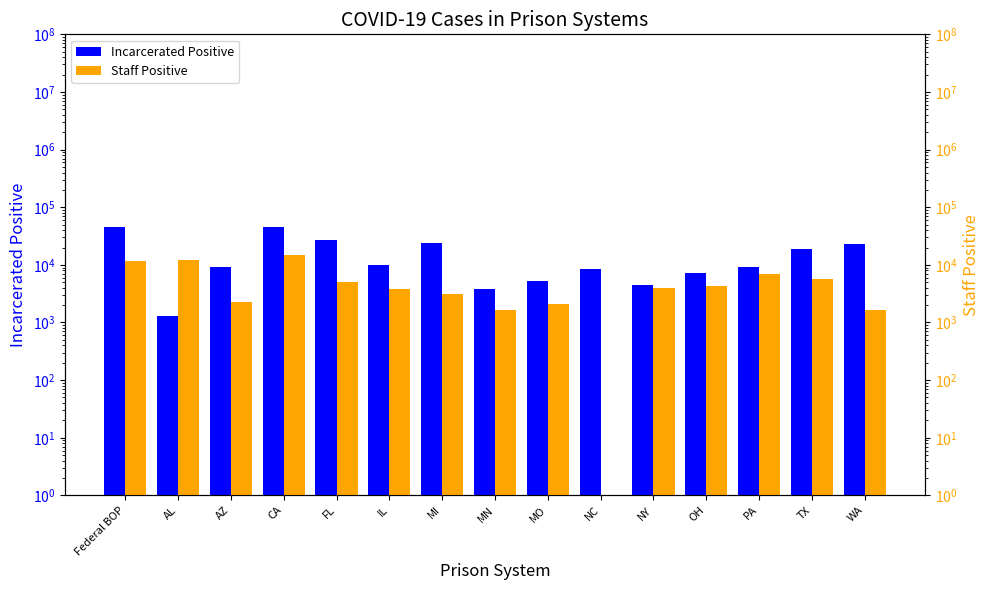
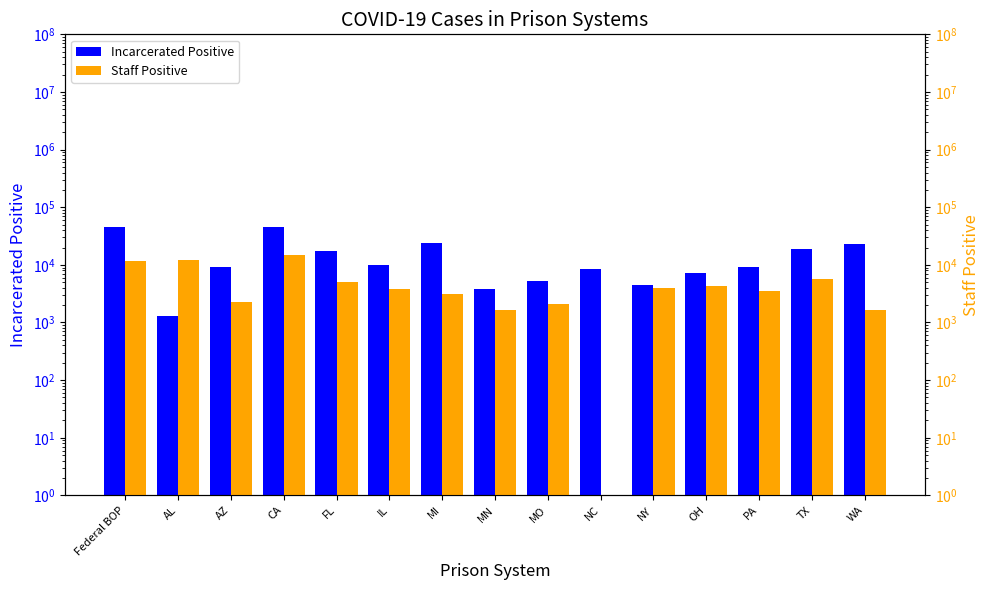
  {
    "Incarcerated Positive": {
      "Federal BOP": 50000,
      "AL": 1300,
      "AZ": 9000,
      "CA": 50000,
-     "FL": 30000,
+     "FL": 18000,
      "IL": 10000,
      "MI": 24000,
      "MN": 4000,
      "MO": 5000,
      "NC": 8000,
      "NY": 5000,
      "OH": 7000,
      "PA": 9000,
      "TX": 19000,
      "WA": 23000
    },
    "Staff Positive": {
      "Federal BOP": 12000,
      "AL": 12000,
      "AZ": 2300,
      "CA": 15000,
      "FL": 5000,
      "IL": 4000,
      "MI": 3000,
      "MN": 1700,
      "MO": 2100,
      "NY": 4000,
      "OH": 4000,
-     "PA": 7000,
+     "PA": 3000,
      "TX": 6000,
      "WA": 1700
    }
  }
